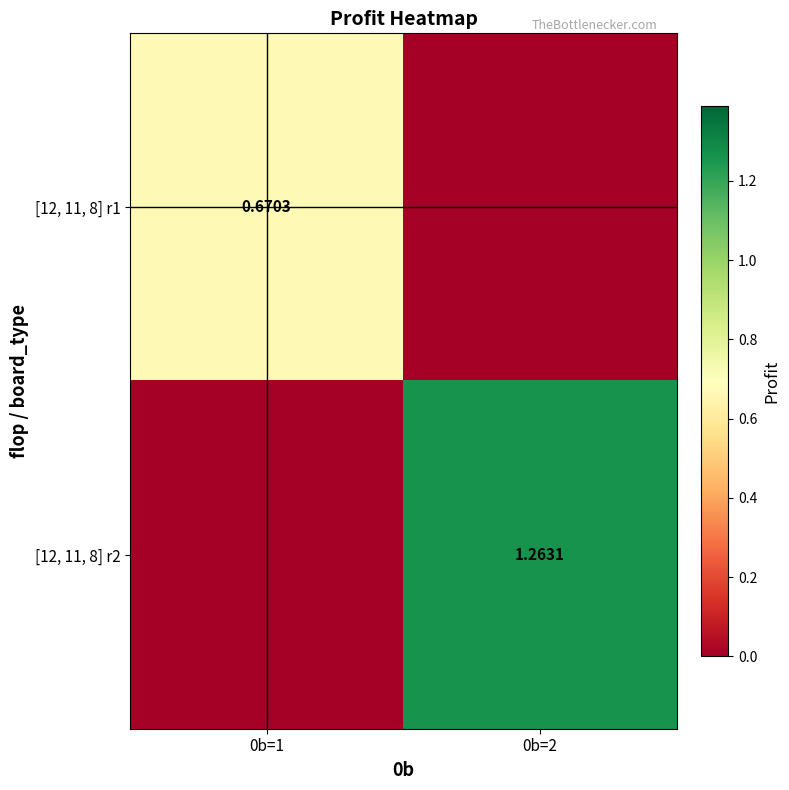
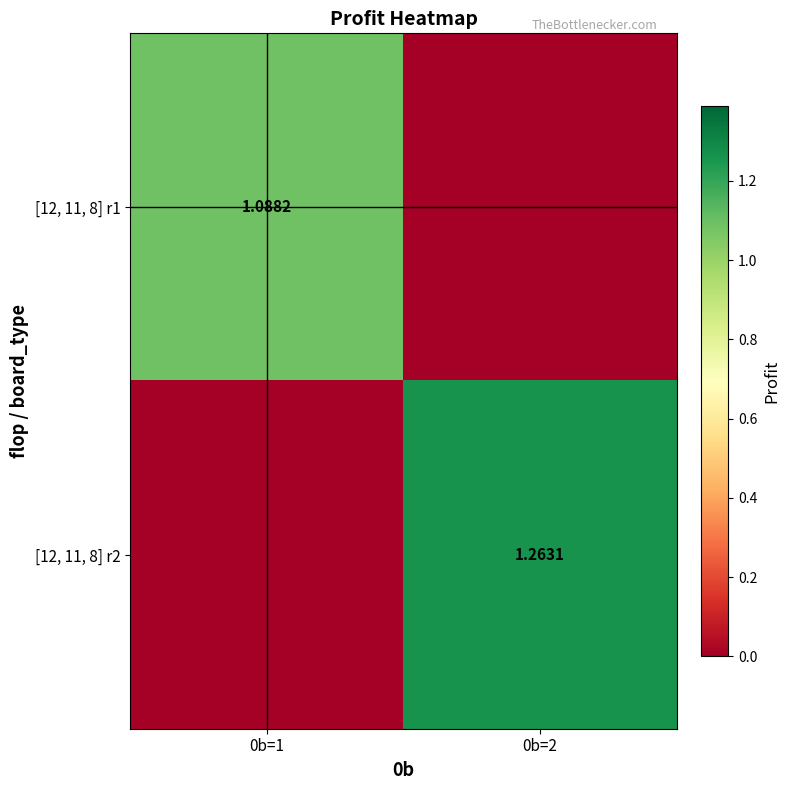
  {
    "[12, 11, 8] r1": {
-     "0b=1": 0.6703
+     "0b=1": 1.0882
    },
    "[12, 11, 8] r2": {
      "0b=2": 1.2631
    }
  }
